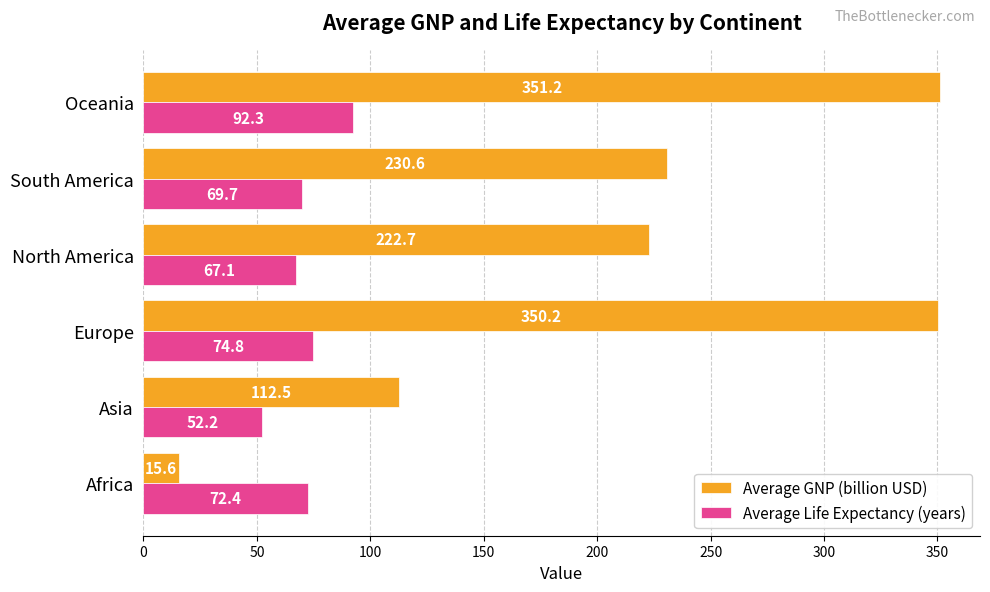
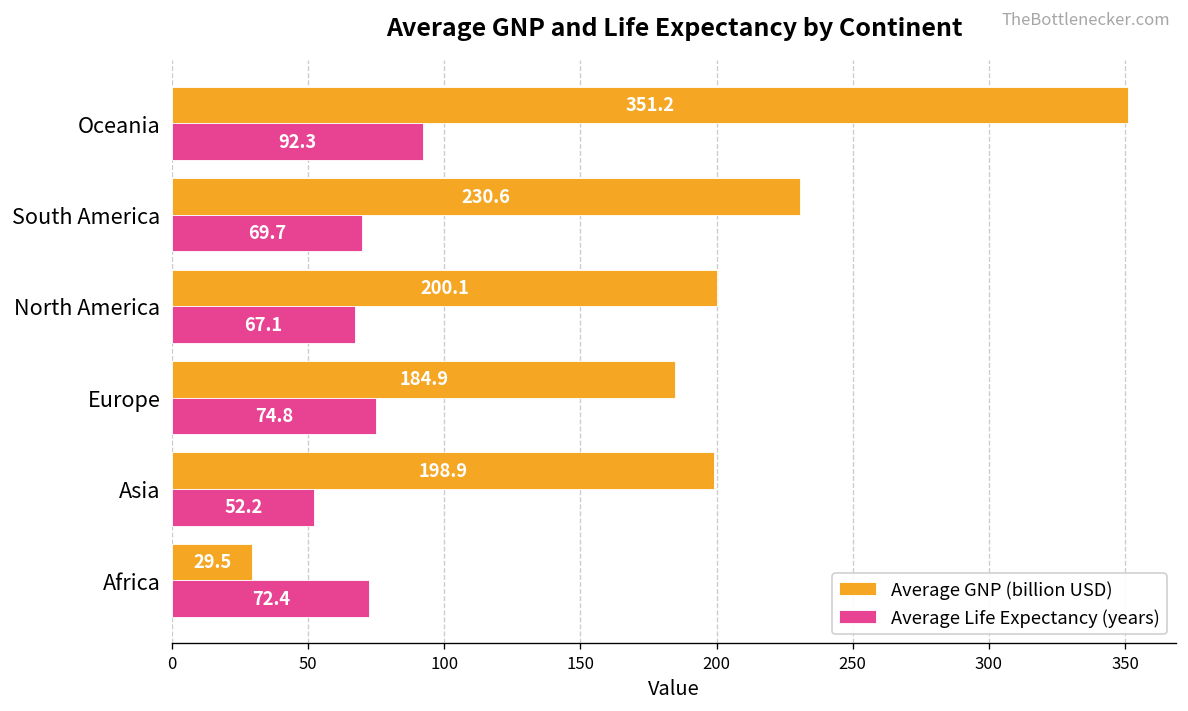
  {
    "Average GNP (billion USD)": {
      "Oceania": 351.2,
      "South America": 230.6,
-     "North America": 222.7,
-     "Europe": 350.2,
-     "Asia": 112.5,
-     "Africa": 15.6
+     "North America": 200.1,
+     "Europe": 184.9,
+     "Asia": 198.9,
+     "Africa": 29.5
    },
    "Average Life Expectancy (years)": {
      "Oceania": 92.3,
      "South America": 69.7,
      "North America": 67.1,
      "Europe": 74.8,
      "Asia": 52.2,
      "Africa": 72.4
    }
  }
